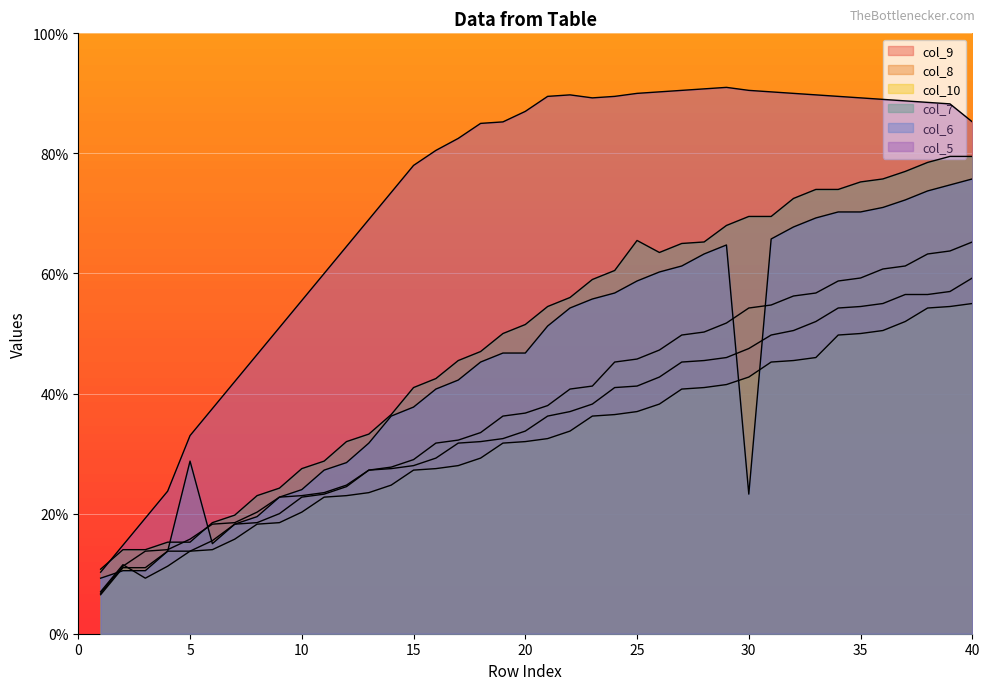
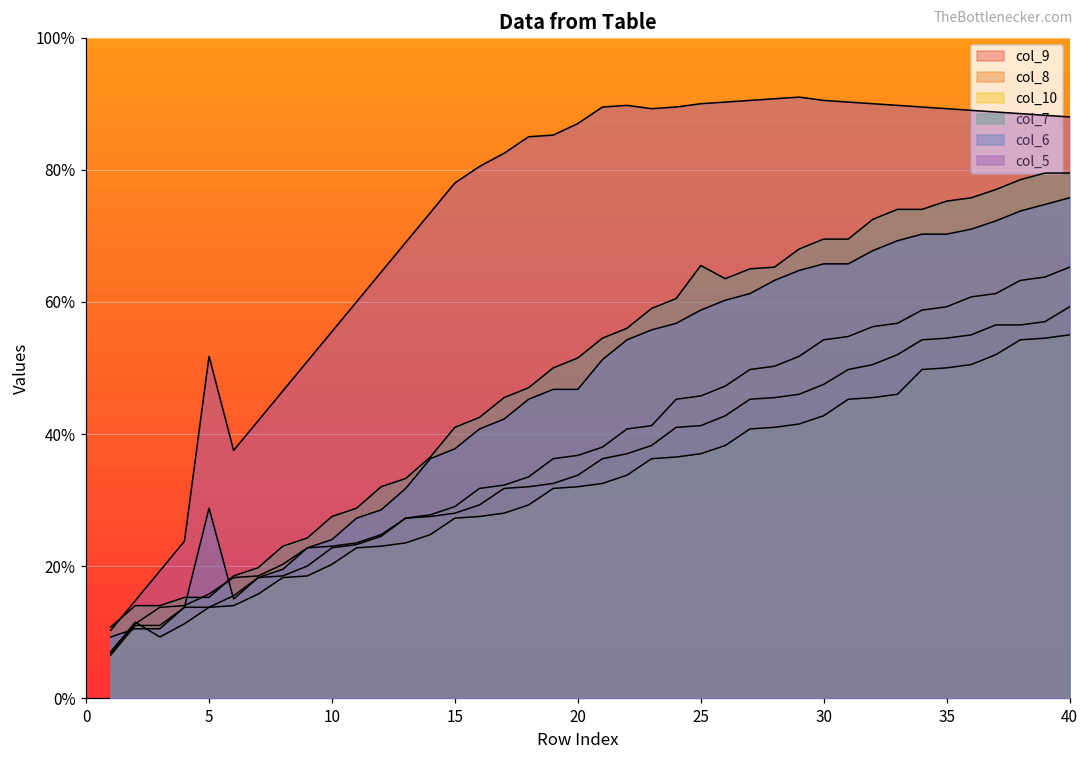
  {
    "col_7": {
      "5": "15%",
      "10": "28%",
      "15": "41%",
      "20": "52%",
      "25": "66%",
      "30": "70%",
      "35": "75%",
      "40": "80%"
    },
    "col_6": {
      "5": "29%",
      "10": "24%",
      "15": "38%",
      "20": "47%",
      "25": "59%",
-     "30": "23%",
+     "30": "66%",
      "35": "70%",
      "40": "76%"
    },
    "col_5": {
-     "5": "33%",
+     "5": "52%",
      "10": "56%",
      "15": "78%",
      "20": "87%",
      "25": "90%",
      "30": "91%",
      "35": "89%",
-     "40": "85%"
+     "40": "88%"
    }
  }
